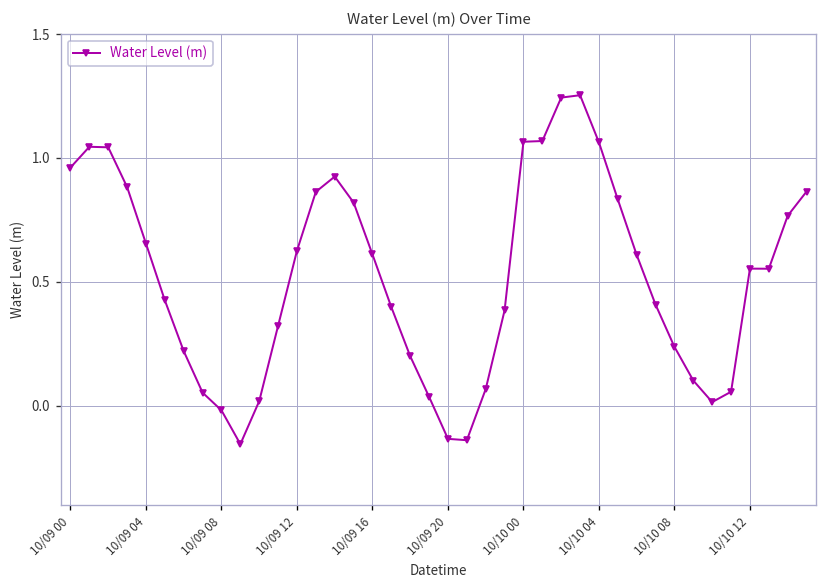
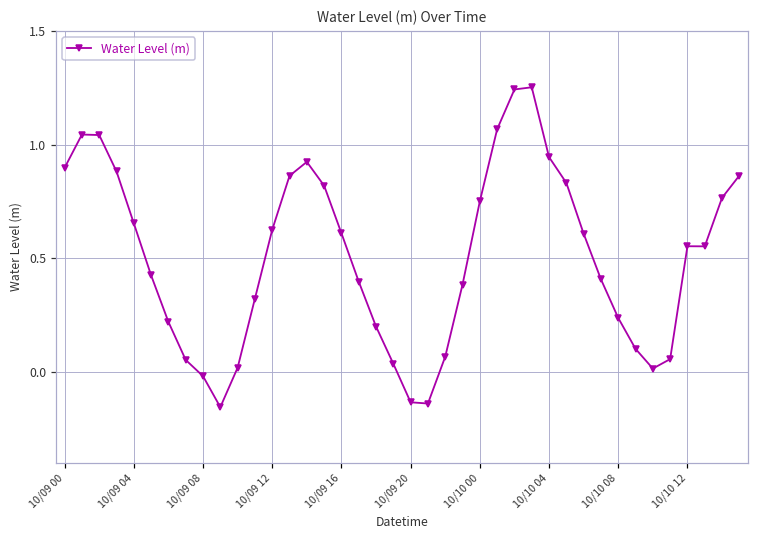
  {
-   "10/09 00": 0.96,
+   "10/09 00": 0.90,
    "10/09 04": 0.65,
    "10/09 08": -0.02,
    "10/09 12": 0.63,
    "10/09 16": 0.61,
    "10/09 20": -0.13,
-   "10/10 00": 1.06,
-   "10/10 04": 1.06,
+   "10/10 00": 0.75,
+   "10/10 04": 0.95,
    "10/10 08": 0.24,
    "10/10 12": 0.55
  }
